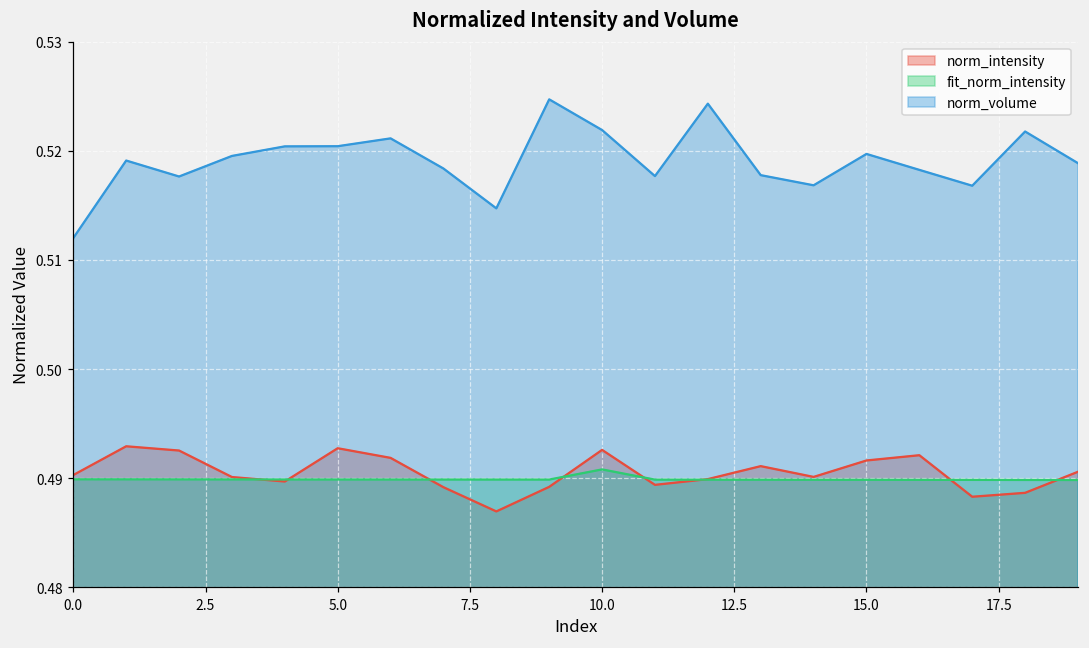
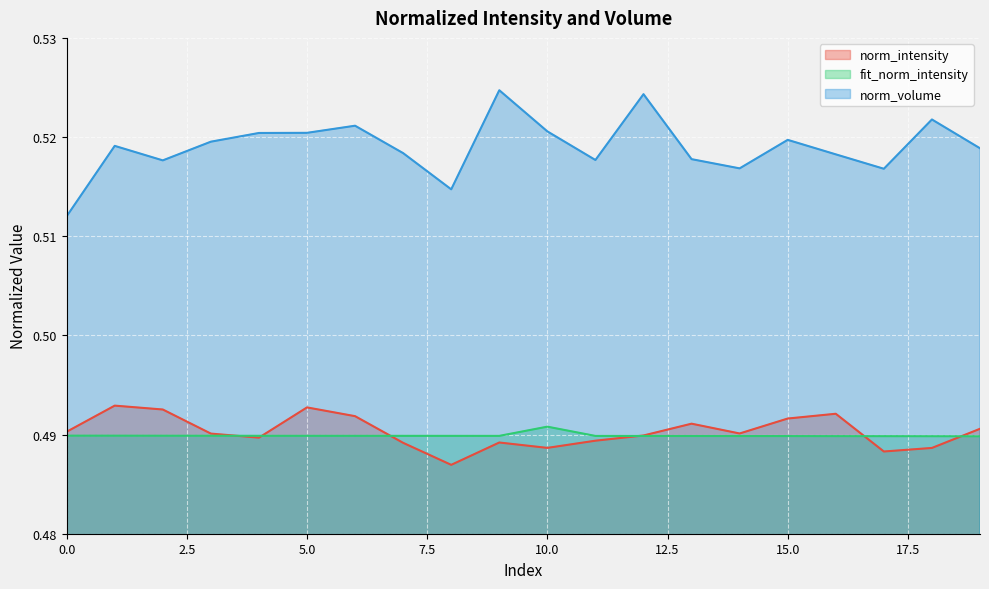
  {
    "norm_intensity": {
      "0.0": 0.490,
      "5.0": 0.493,
-     "10.0": 0.493,
+     "10.0": 0.489,
      "15.0": 0.492
    },
    "fit_norm_intensity": {
      "0.0": 0.490,
      "5.0": 0.490,
      "10.0": 0.491,
      "15.0": 0.490
    },
    "norm_volume": {
      "0.0": 0.512,
      "5.0": 0.520,
-     "10.0": 0.522,
+     "10.0": 0.521,
      "15.0": 0.520
    }
  }
